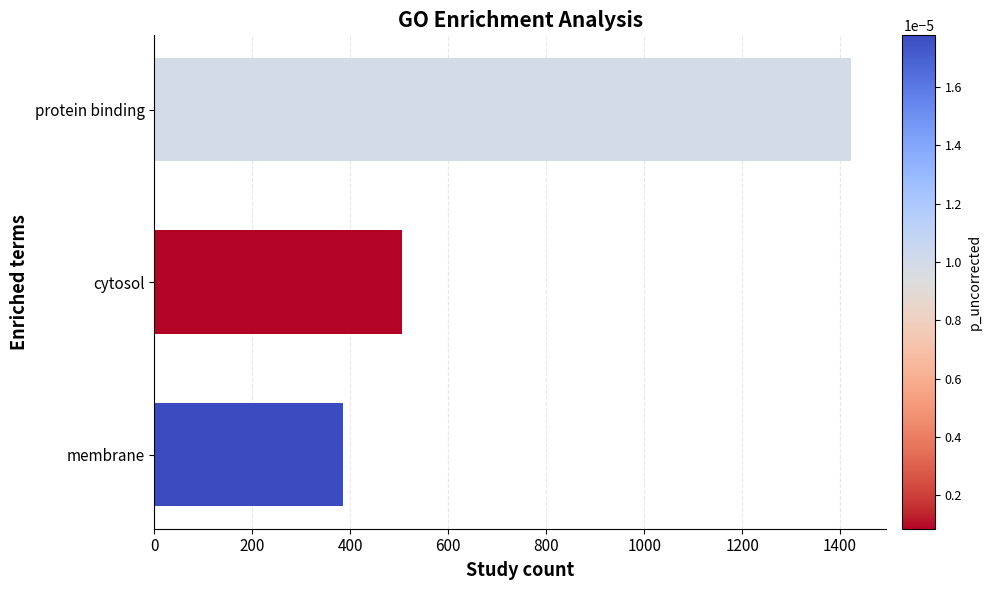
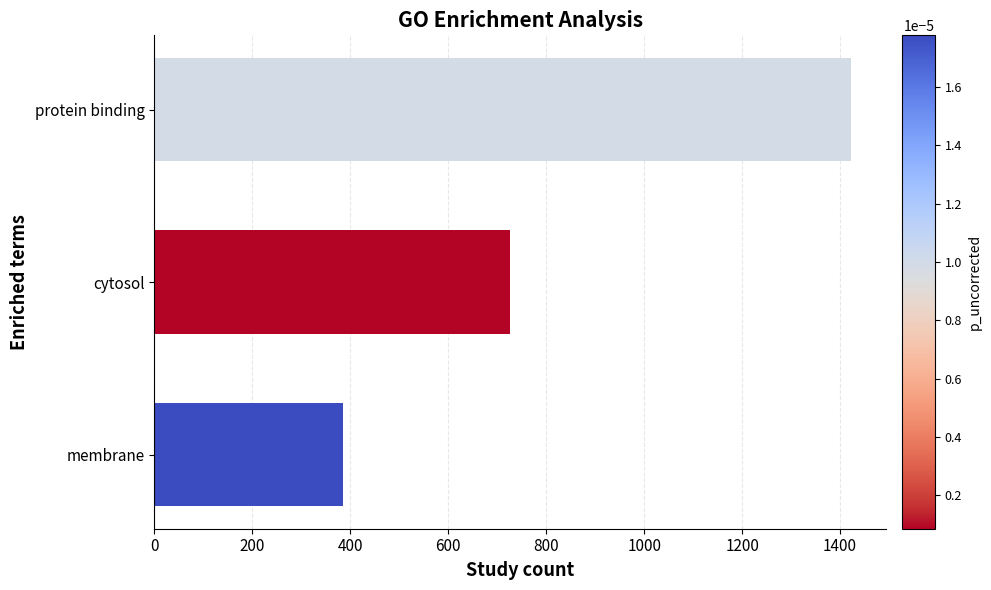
  {
    "protein binding": 1420,
-   "cytosol": 510,
+   "cytosol": 730,
    "membrane": 390
  }
